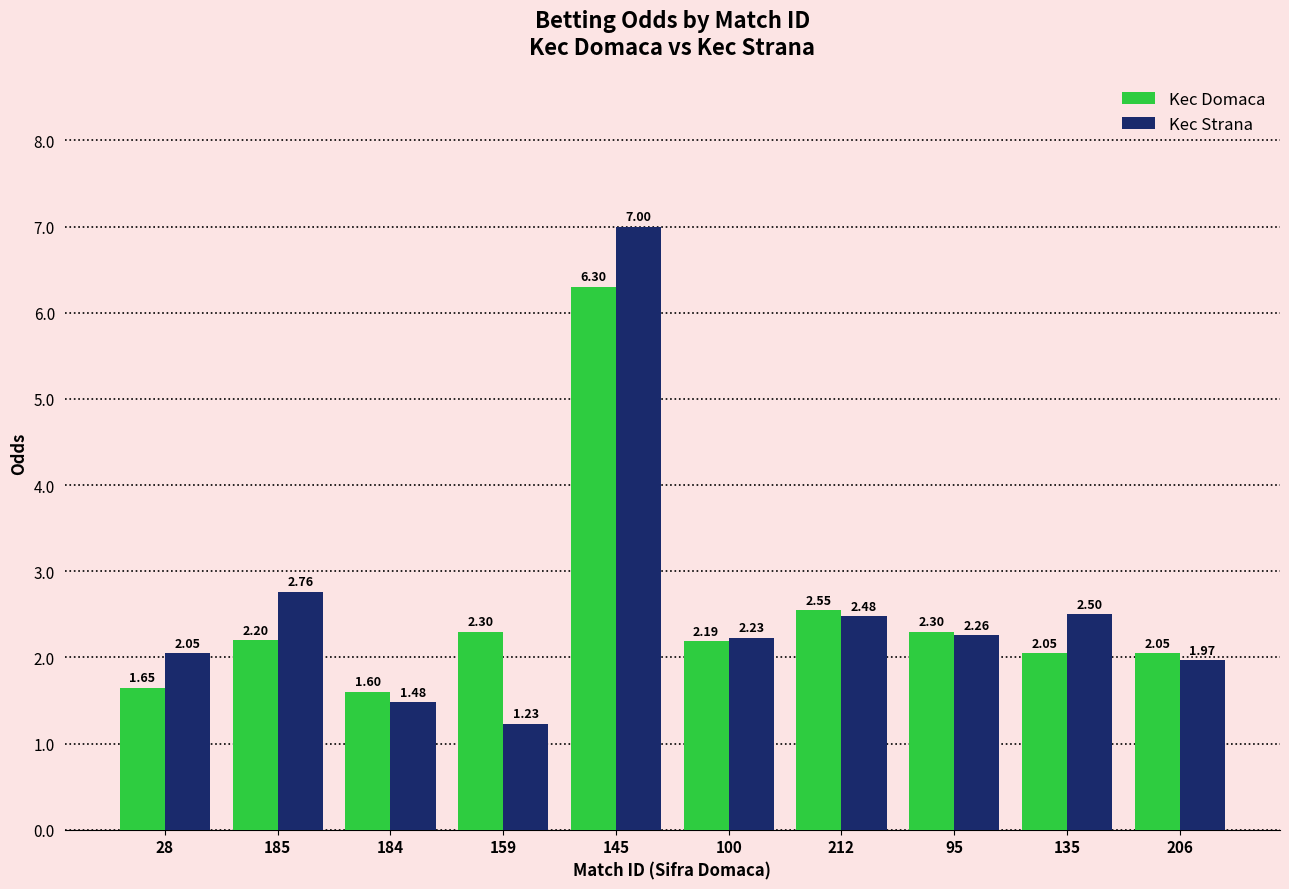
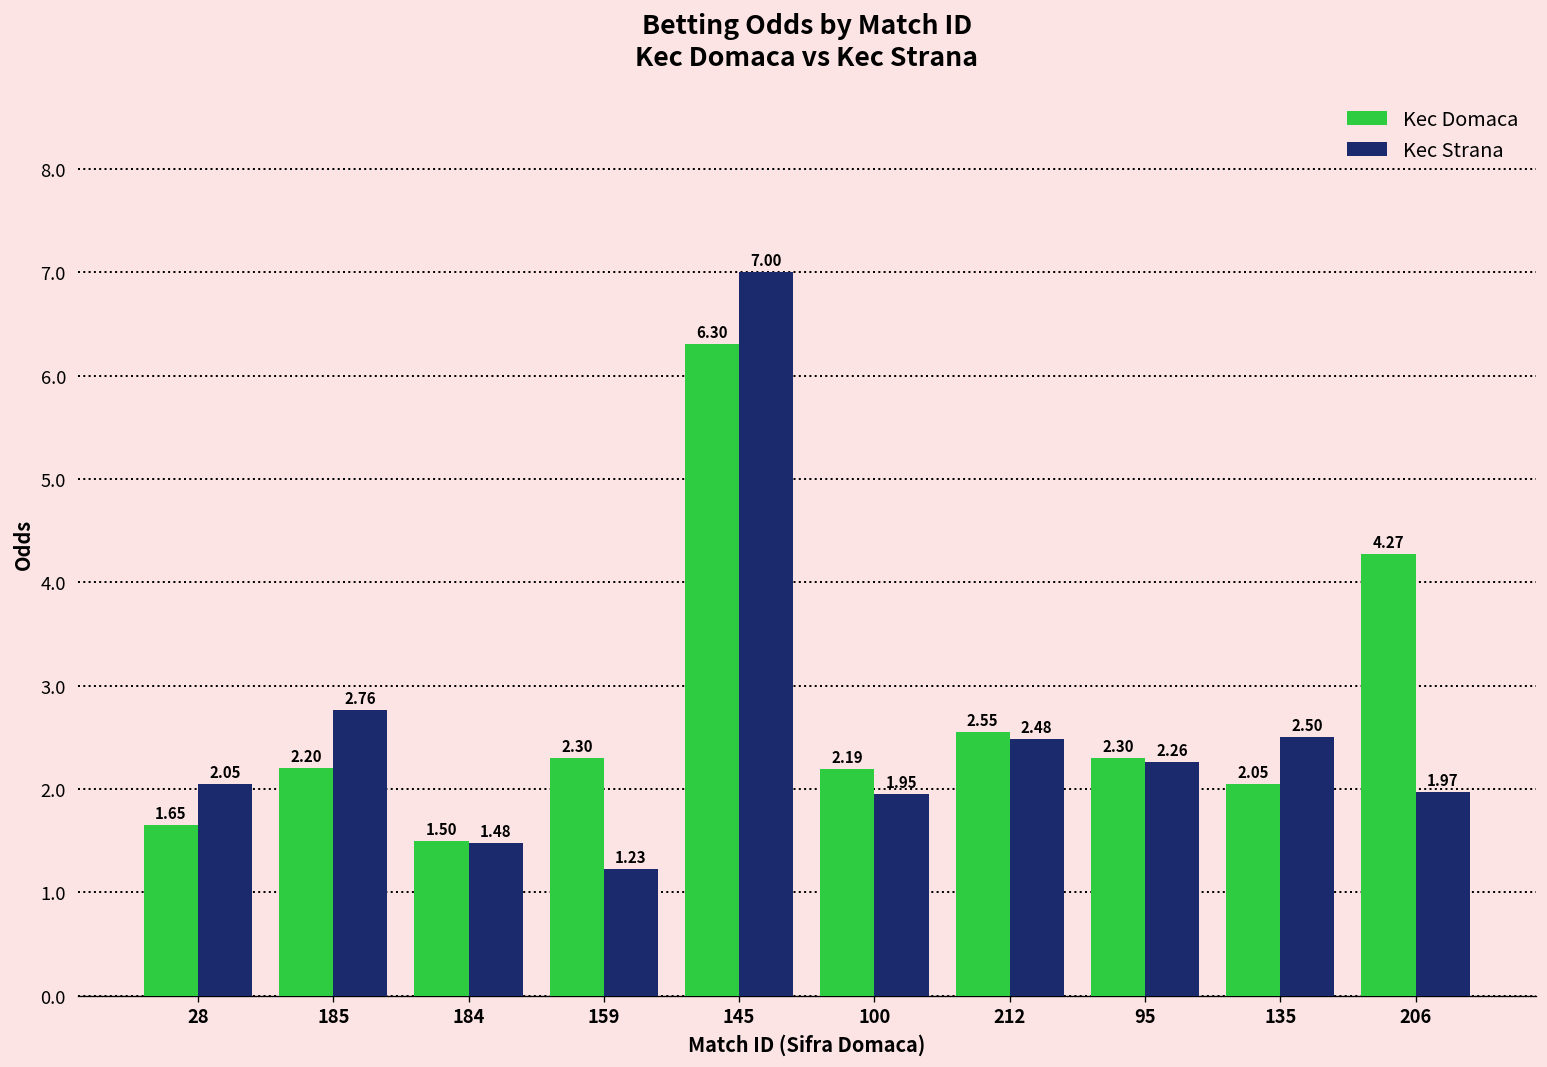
  {
    "Kec Domaca": {
      "28": 1.65,
      "185": 2.20,
-     "184": 1.60,
+     "184": 1.50,
      "159": 2.30,
      "145": 6.30,
      "100": 2.19,
      "212": 2.55,
      "95": 2.30,
      "135": 2.05,
-     "206": 2.05
+     "206": 4.27
    },
    "Kec Strana": {
      "28": 2.05,
      "185": 2.76,
      "184": 1.48,
      "159": 1.23,
      "145": 7.00,
-     "100": 2.23,
+     "100": 1.95,
      "212": 2.48,
      "95": 2.26,
      "135": 2.50,
      "206": 1.97
    }
  }
